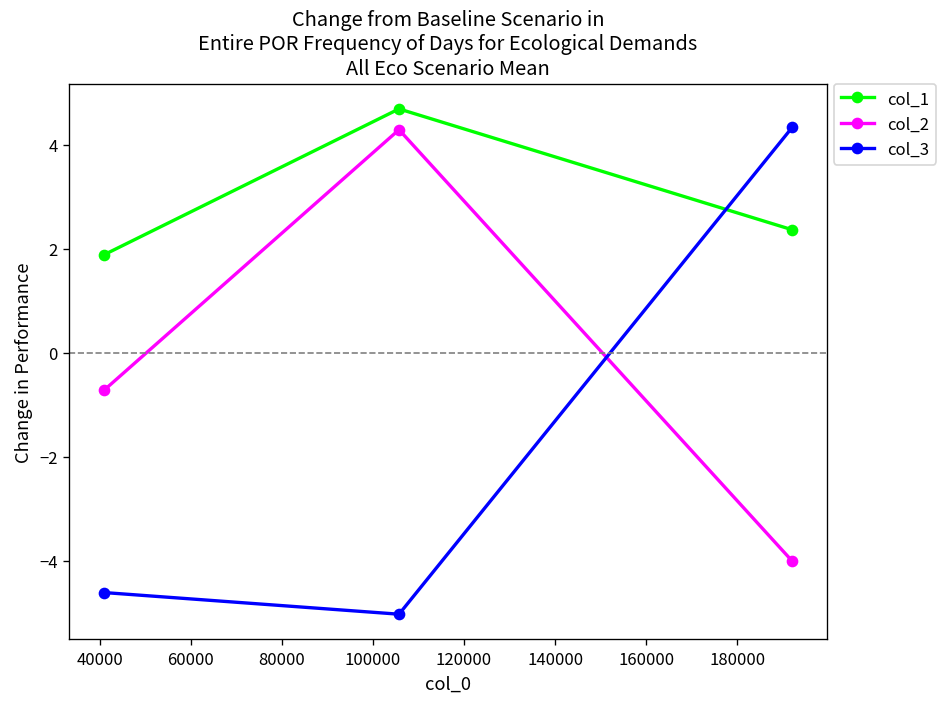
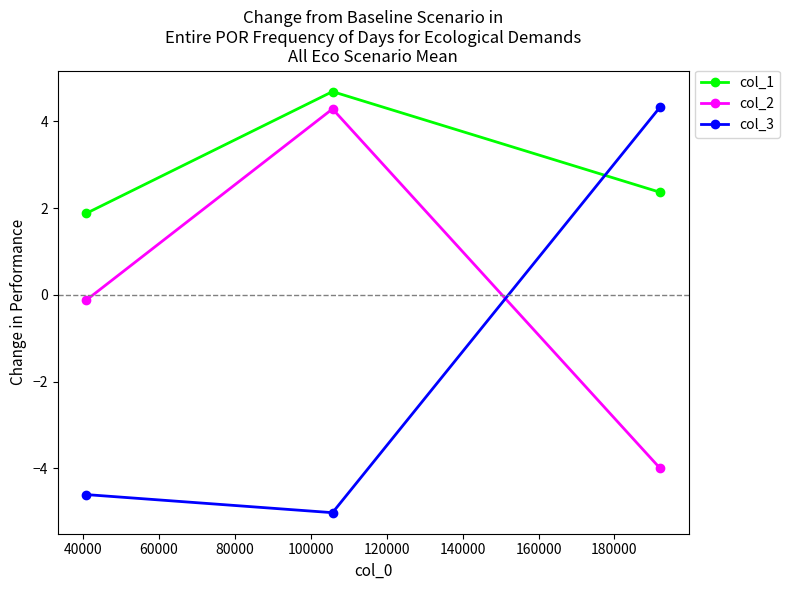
  {
    "col_1": {
      "40000": 1.9
    },
    "col_2": {
-     "40000": -0.7
+     "40000": -0.1
    },
    "col_3": {
      "40000": -4.6
    }
  }
